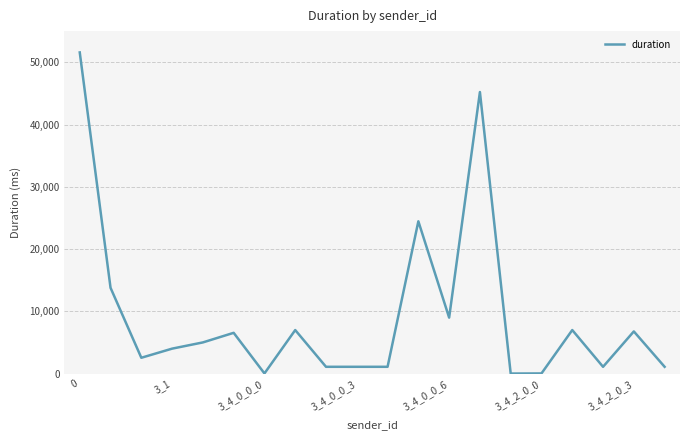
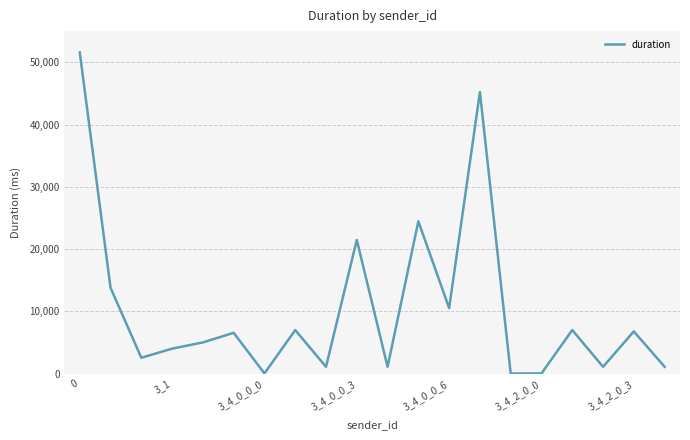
  {
    "0": "52,000",
    "3_1": "4,000",
    "3_4_0_0_0": "0",
-   "3_4_0_0_3": "1,000",
-   "3_4_0_0_6": "9,000",
+   "3_4_0_0_3": "21,000",
+   "3_4_0_0_6": "11,000",
    "3_4_2_0_0": "0",
    "3_4_2_0_3": "7,000"
  }
